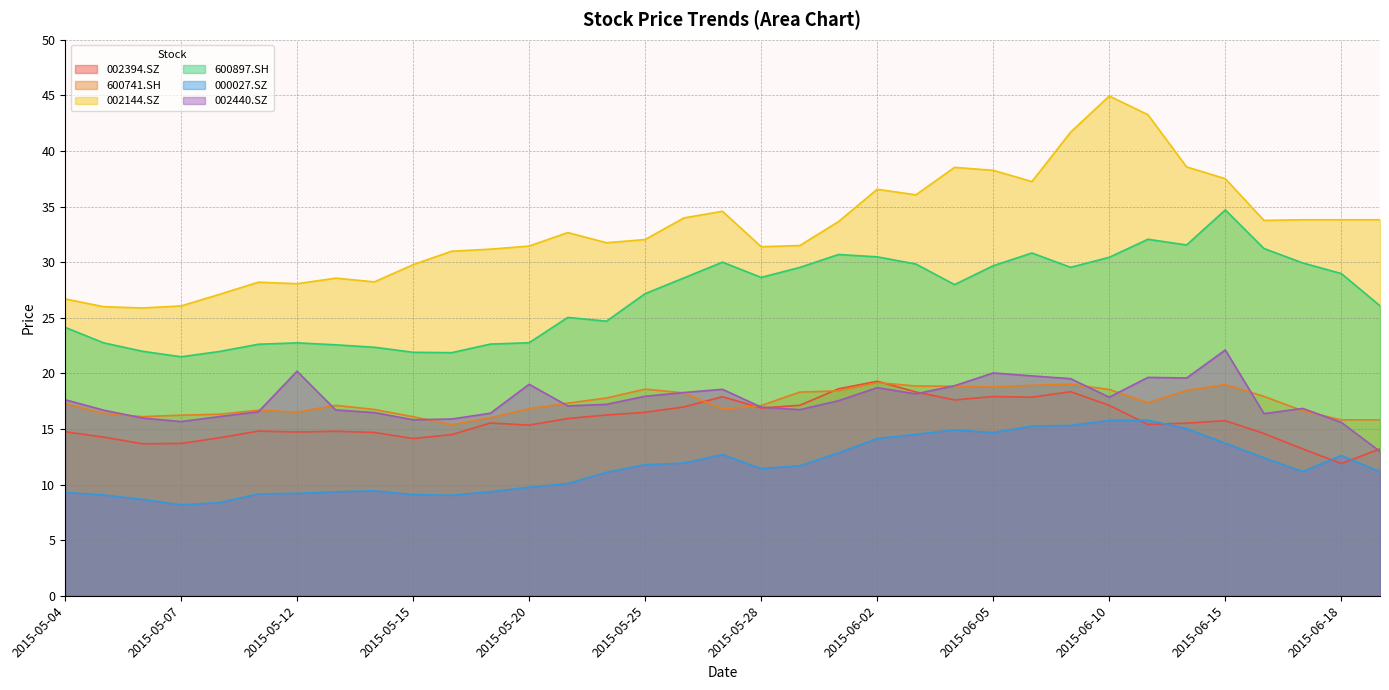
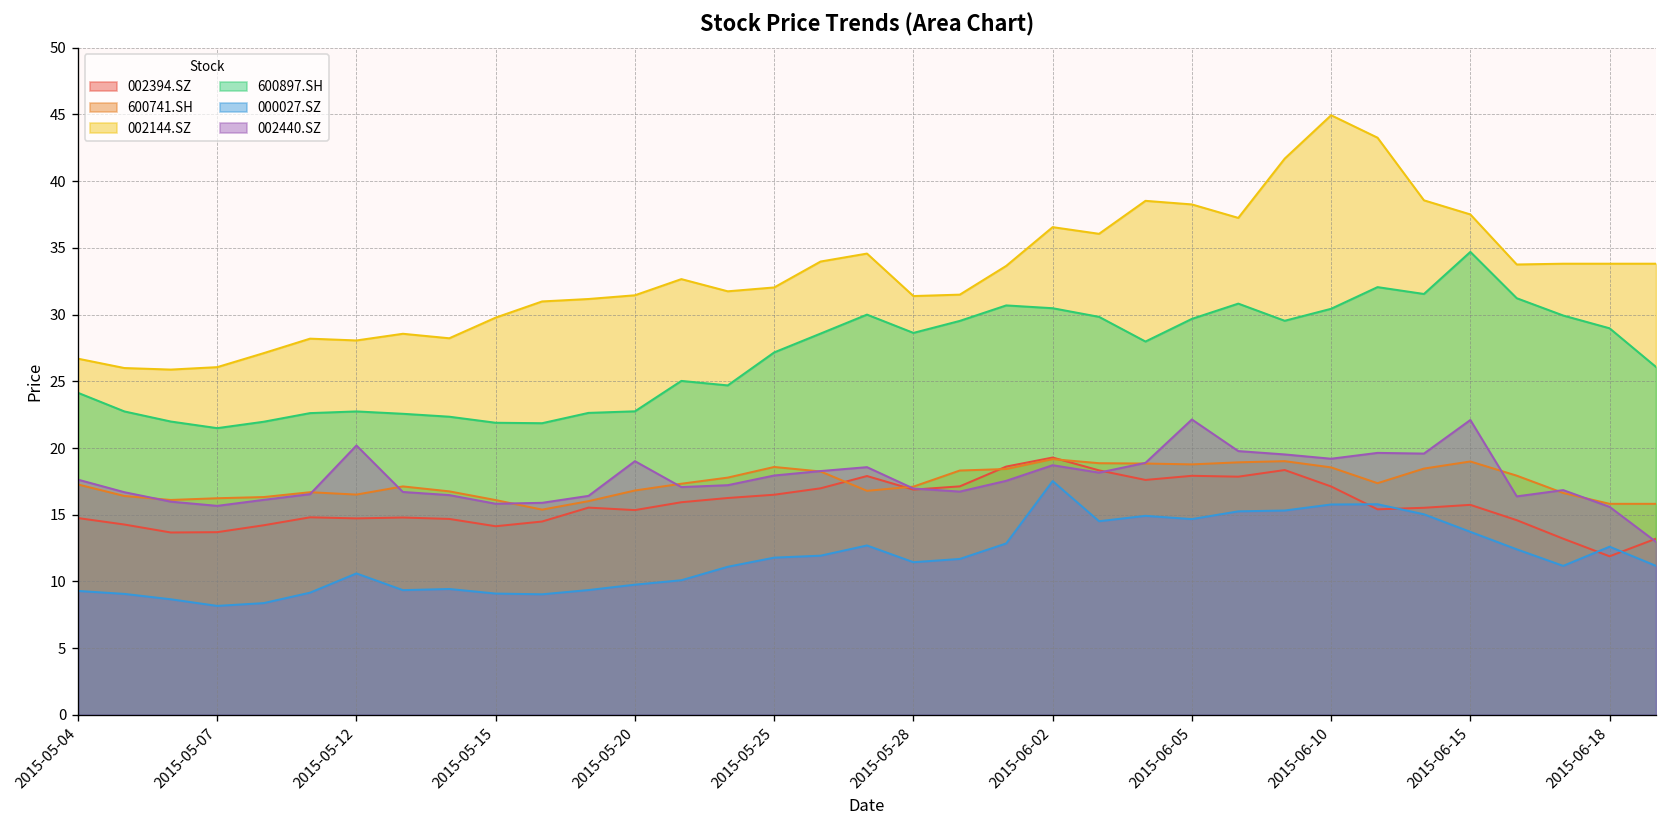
  {
    "600897.SH": {
      "2015-05-04": 24.1,
      "2015-05-07": 21.5,
      "2015-05-12": 22.7,
      "2015-05-15": 21.9,
      "2015-05-20": 22.7,
      "2015-05-25": 27.2,
      "2015-05-28": 28.6,
      "2015-06-02": 30.5,
      "2015-06-05": 29.7,
      "2015-06-10": 30.4,
      "2015-06-15": 34.7,
      "2015-06-18": 29.0
    },
    "000027.SZ": {
      "2015-05-04": 9.3,
      "2015-05-07": 8.2,
-     "2015-05-12": 9.2,
+     "2015-05-12": 10.6,
      "2015-05-15": 9.1,
      "2015-05-20": 9.8,
      "2015-05-25": 11.8,
      "2015-05-28": 11.4,
-     "2015-06-02": 14.1,
+     "2015-06-02": 17.5,
      "2015-06-05": 14.7,
      "2015-06-10": 15.8,
      "2015-06-15": 13.7,
      "2015-06-18": 12.6
    },
    "002440.SZ": {
      "2015-05-04": 17.6,
      "2015-05-07": 15.7,
      "2015-05-12": 20.2,
      "2015-05-15": 15.8,
      "2015-05-20": 19.0,
      "2015-05-25": 17.9,
      "2015-06-02": 18.7,
-     "2015-06-05": 20.0,
-     "2015-06-10": 17.9,
+     "2015-06-05": 22.1,
+     "2015-06-10": 19.2,
      "2015-06-15": 22.1
    }
  }
